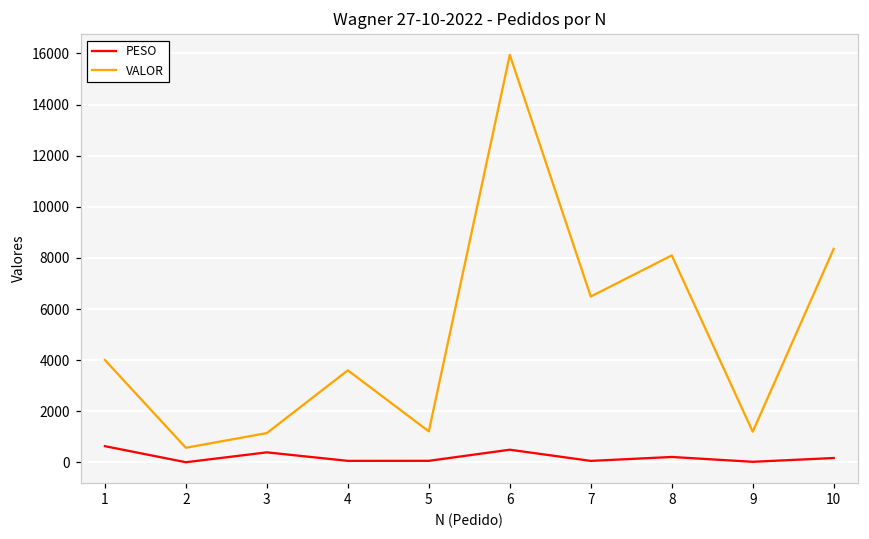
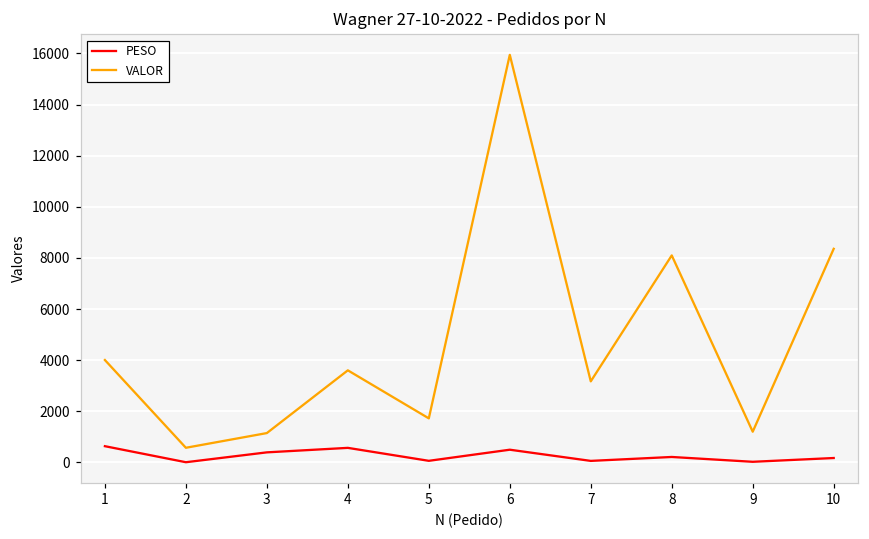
  {
    "PESO": {
      "1": 600,
      "2": 0,
      "3": 400,
-     "4": 100,
+     "4": 600,
      "5": 100,
      "6": 500,
      "7": 100,
      "8": 200,
      "9": 0,
      "10": 200
    },
    "VALOR": {
      "1": 4000,
      "2": 600,
      "3": 1200,
      "4": 3600,
-     "5": 1200,
+     "5": 1700,
      "6": 15900,
-     "7": 6500,
+     "7": 3200,
      "8": 8100,
      "9": 1200,
      "10": 8400
    }
  }
